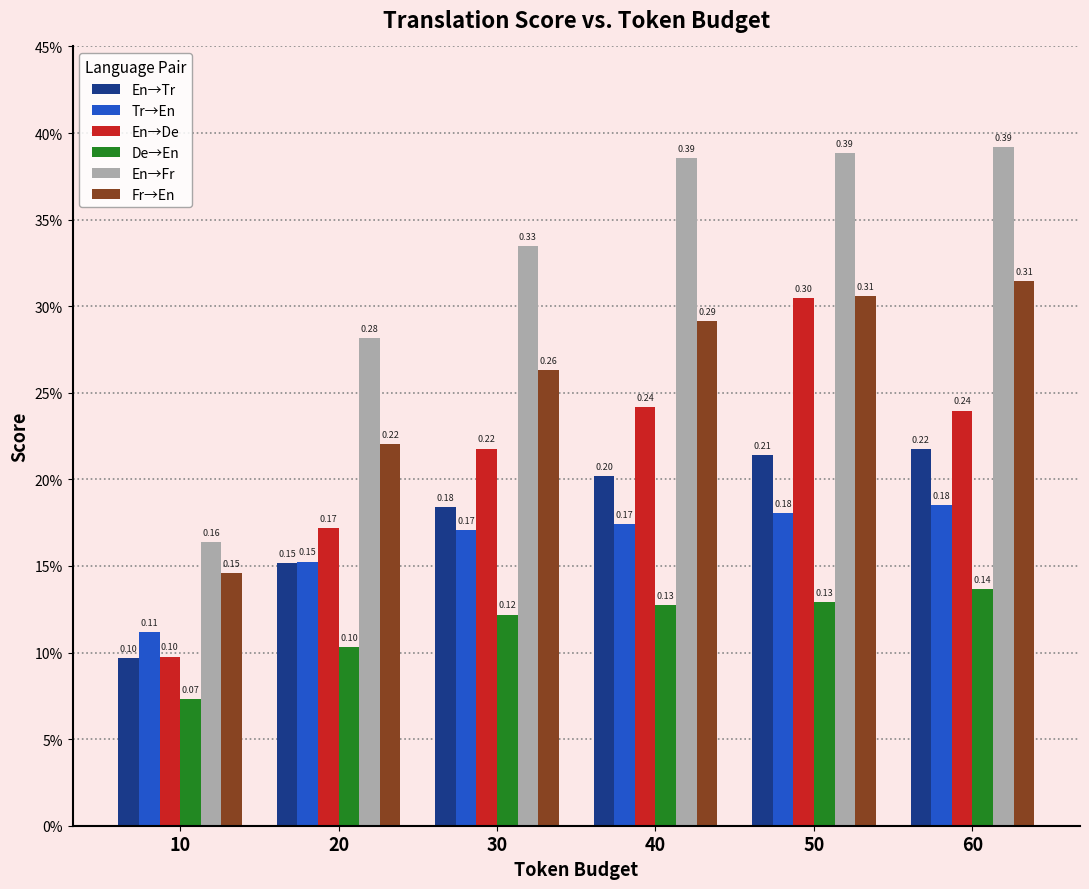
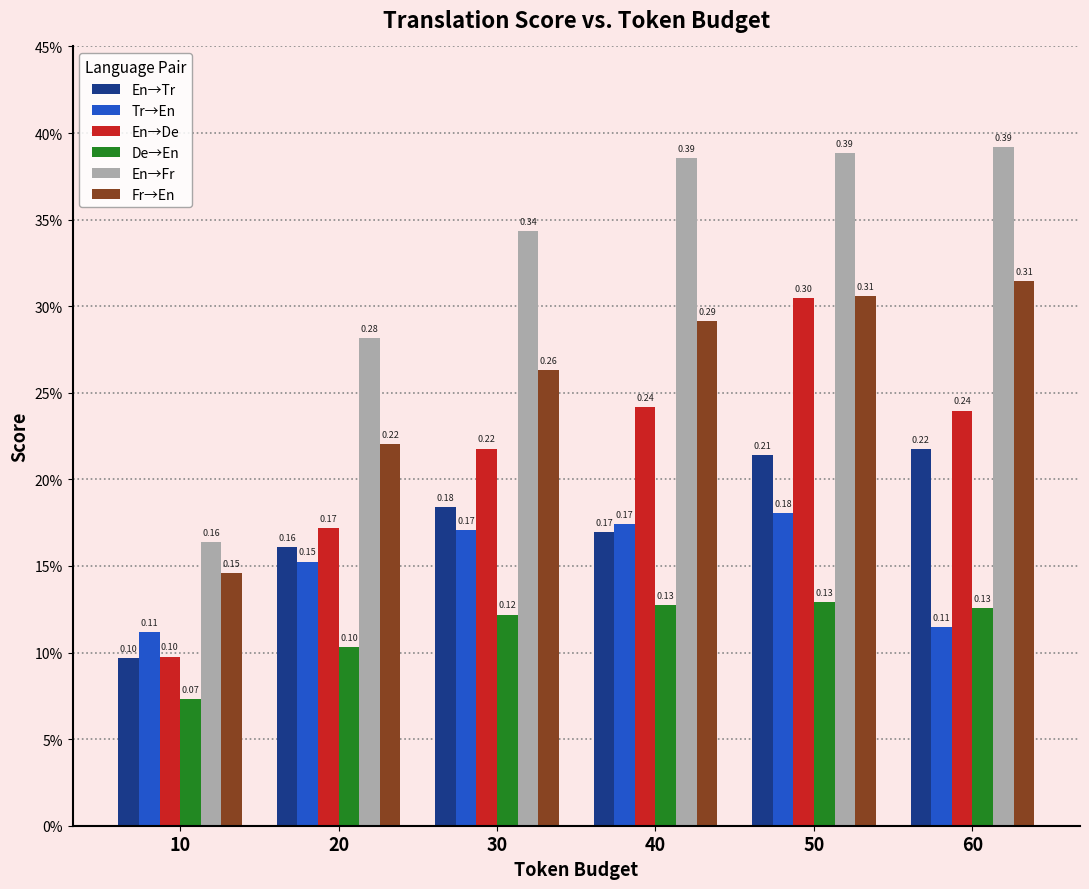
  {
    "En→Tr": {
      "10": 0.10,
-     "20": 0.15,
+     "20": 0.16,
      "30": 0.18,
-     "40": 0.20,
+     "40": 0.17,
      "50": 0.21,
      "60": 0.22
    },
    "Tr→En": {
      "10": 0.11,
      "20": 0.15,
      "30": 0.17,
      "40": 0.17,
      "50": 0.18,
-     "60": 0.18
+     "60": 0.11
    },
    "En→De": {
      "10": 0.10,
      "20": 0.17,
      "30": 0.22,
      "40": 0.24,
      "50": 0.30,
      "60": 0.24
    },
    "De→En": {
      "10": 0.07,
      "20": 0.10,
      "30": 0.12,
      "40": 0.13,
      "50": 0.13,
-     "60": 0.14
+     "60": 0.13
    },
    "En→Fr": {
      "10": 0.16,
      "20": 0.28,
-     "30": 0.33,
+     "30": 0.34,
      "40": 0.39,
      "50": 0.39,
      "60": 0.39
    },
    "Fr→En": {
      "10": 0.15,
      "20": 0.22,
      "30": 0.26,
      "40": 0.29,
      "50": 0.31,
      "60": 0.31
    }
  }
